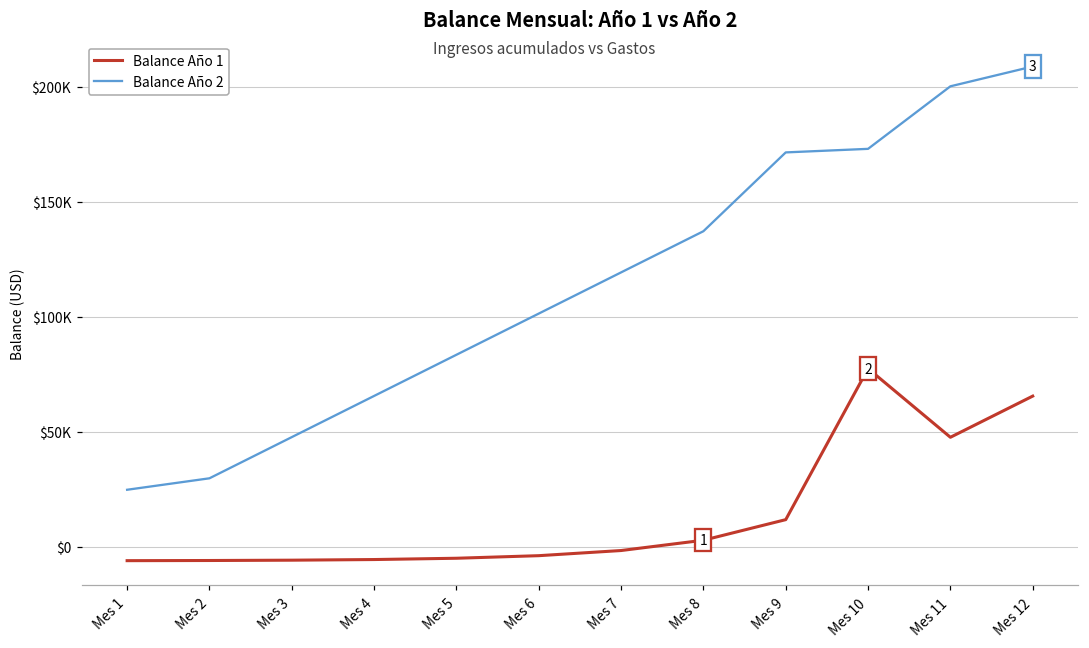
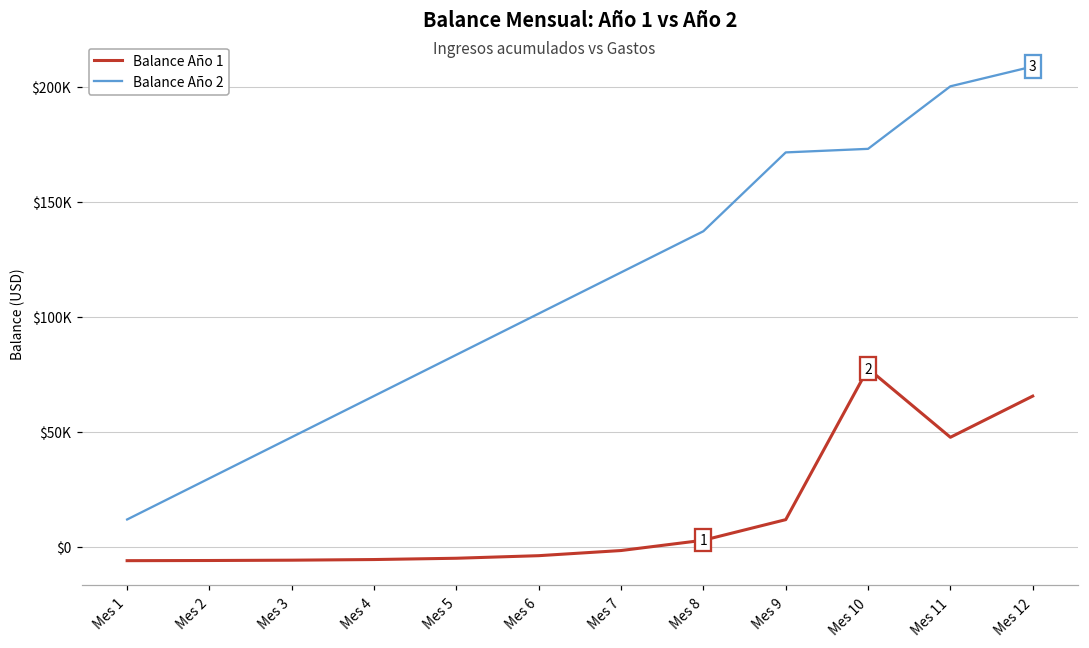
  {
    "Balance Año 1": {
      "Mes 1": "$-6000",
      "Mes 2": "$-6000",
      "Mes 3": "$-6000",
      "Mes 4": "$-6000",
      "Mes 5": "$-5000",
      "Mes 6": "$-4000",
      "Mes 7": "$-2000",
      "Mes 9": "$12000",
      "Mes 11": "$48000",
      "Mes 12": "$65000"
    },
    "Balance Año 2": {
-     "Mes 1": "$25000",
+     "Mes 1": "$12000",
      "Mes 2": "$30000",
      "Mes 3": "$48000",
      "Mes 4": "$66000",
      "Mes 5": "$83000",
      "Mes 6": "$101000",
      "Mes 7": "$119000",
      "Mes 8": "$137000",
      "Mes 9": "$172000",
      "Mes 10": "$173000",
      "Mes 11": "$200000"
    }
  }
